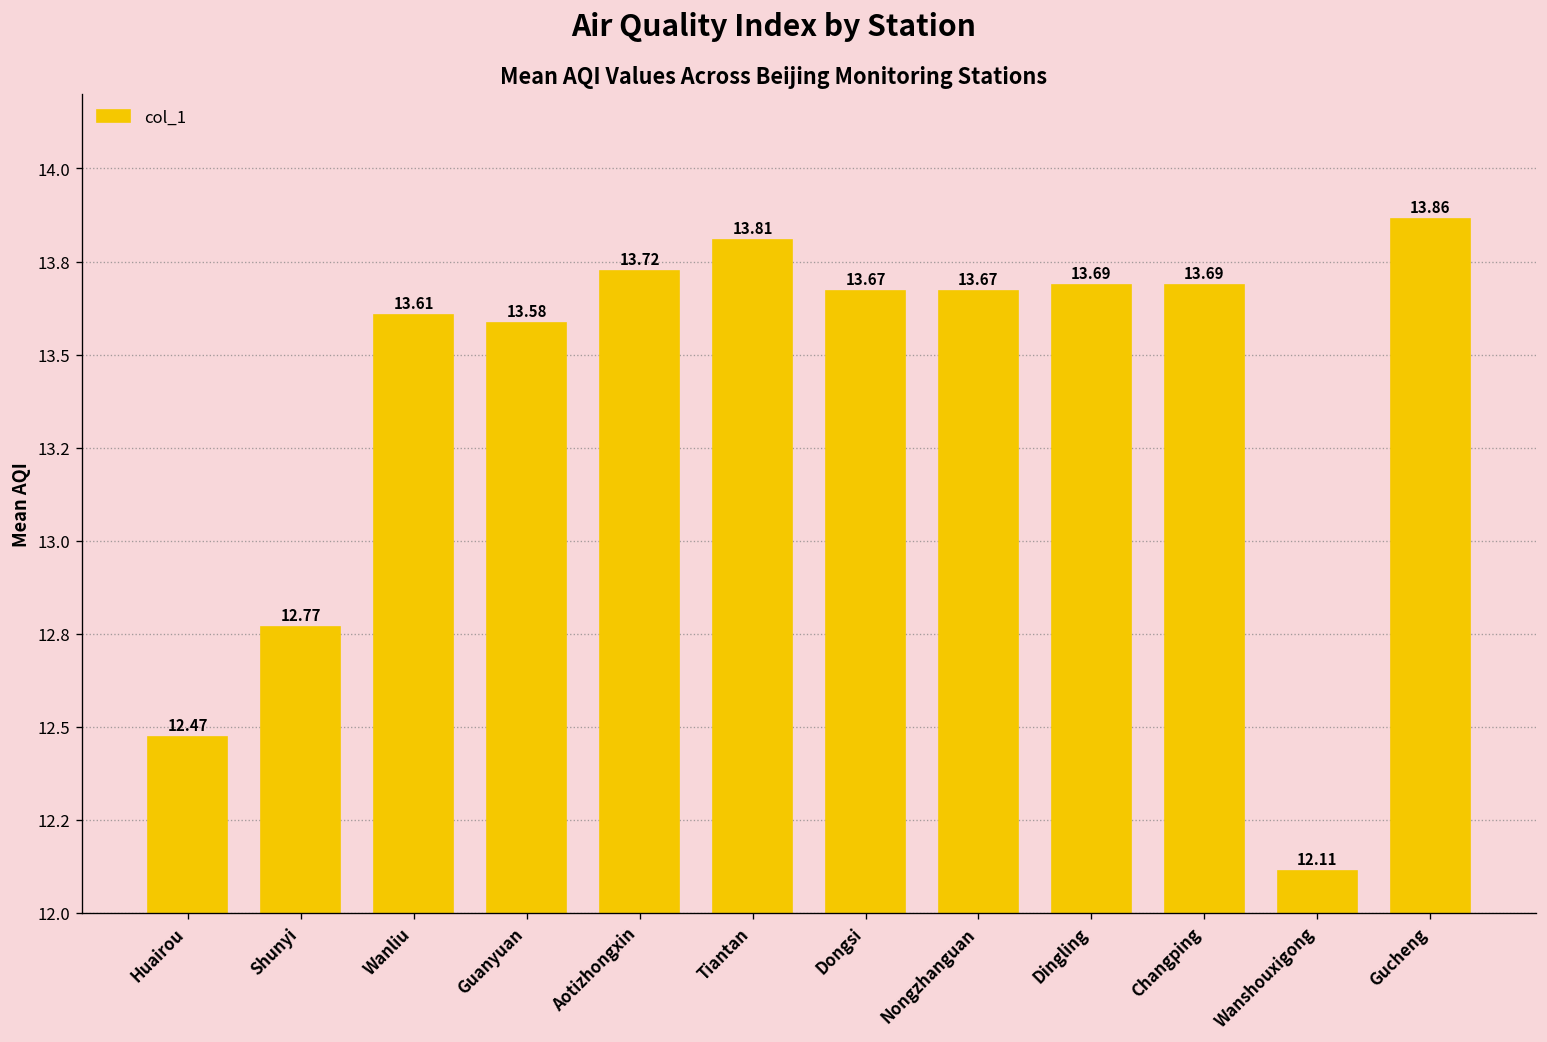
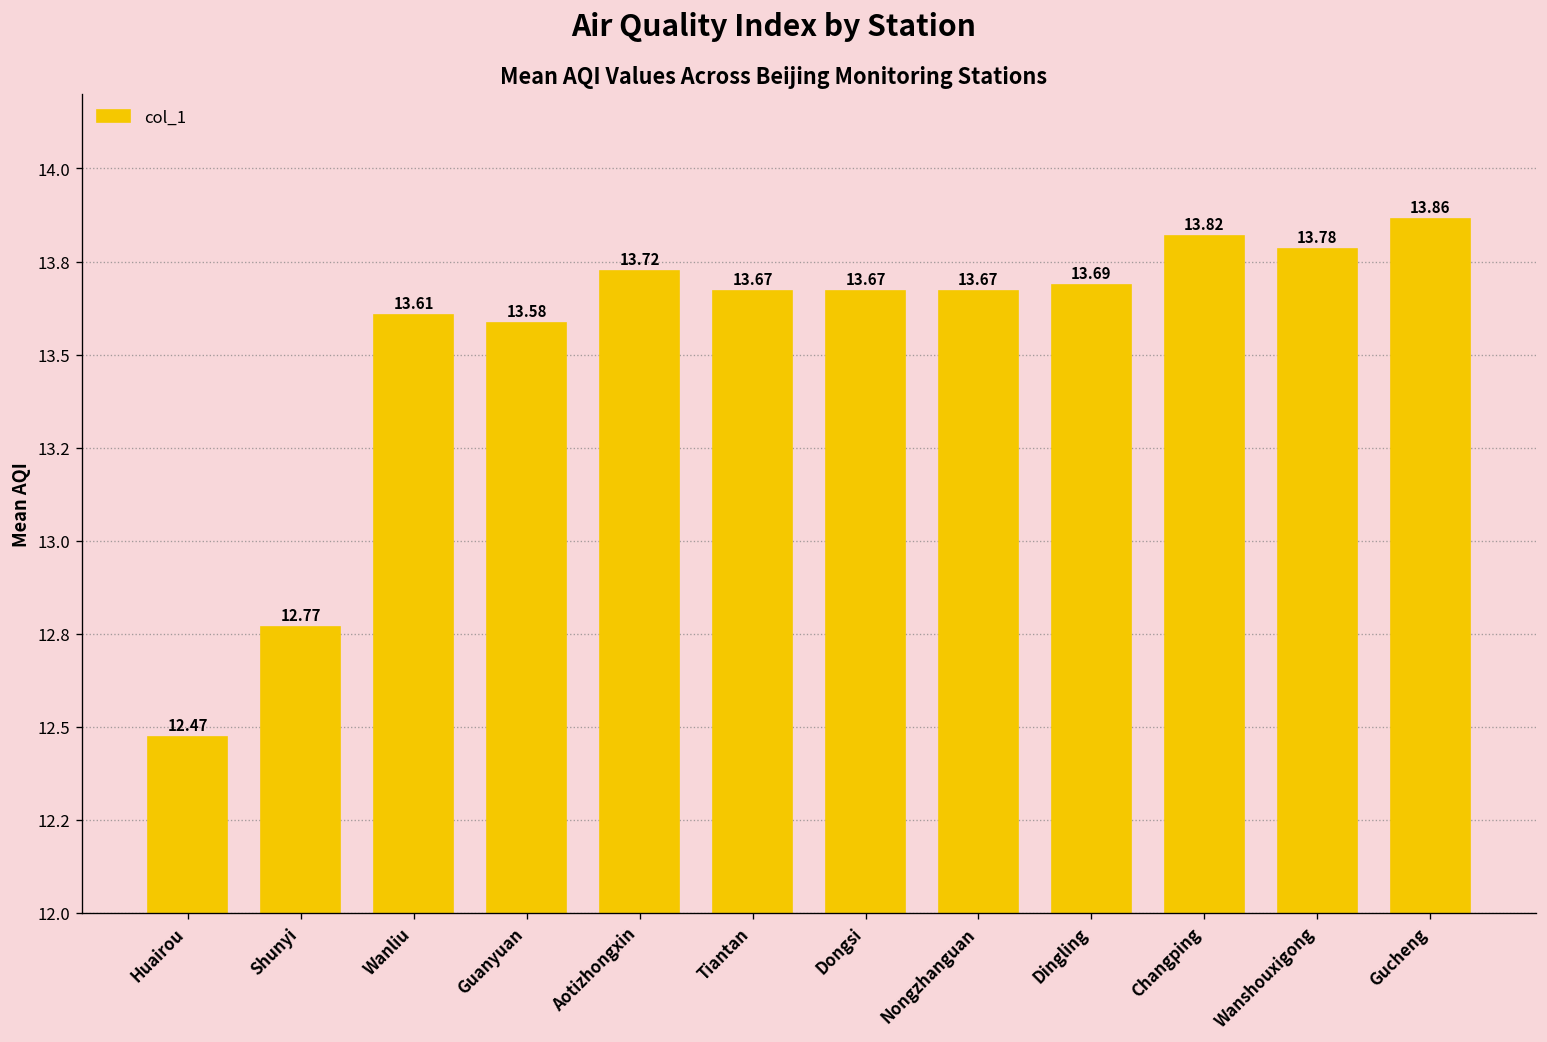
  {
    "Huairou": 12.47,
    "Shunyi": 12.77,
    "Wanliu": 13.61,
    "Guanyuan": 13.58,
    "Aotizhongxin": 13.72,
-   "Tiantan": 13.81,
+   "Tiantan": 13.67,
    "Dongsi": 13.67,
    "Nongzhanguan": 13.67,
    "Dingling": 13.69,
-   "Changping": 13.69,
-   "Wanshouxigong": 12.11,
+   "Changping": 13.82,
+   "Wanshouxigong": 13.78,
    "Gucheng": 13.86
  }
